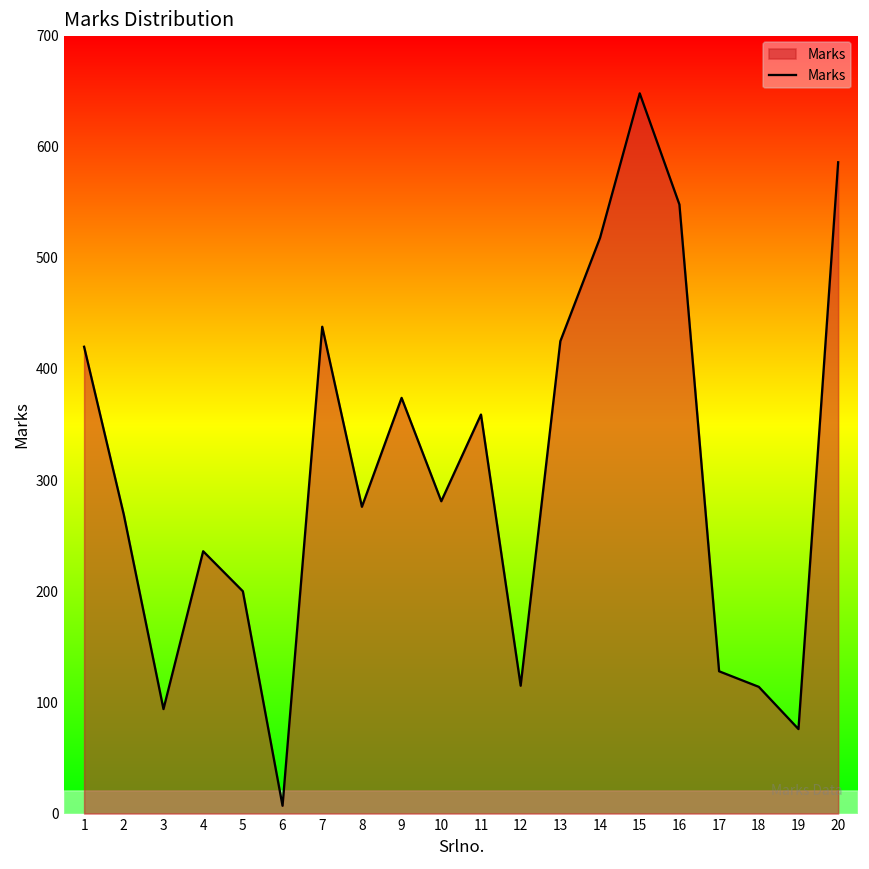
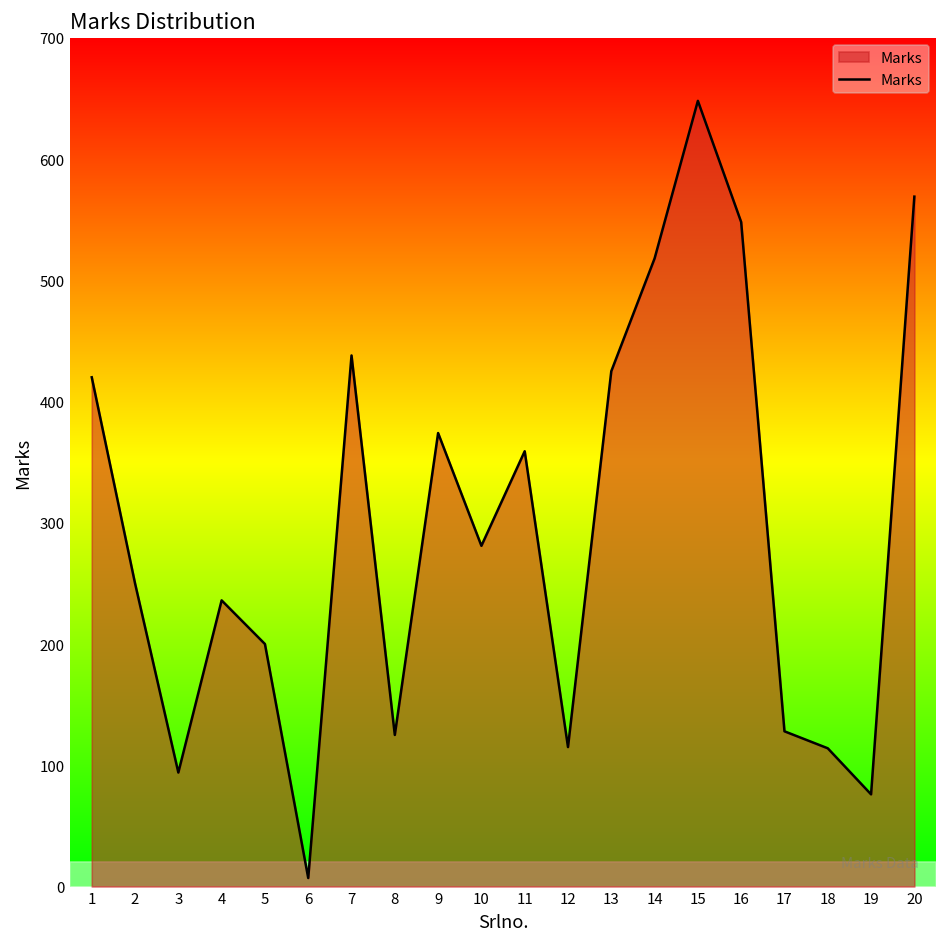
  {
    "1": 420,
-   "2": 269,
+   "2": 250,
    "3": 94,
    "4": 236,
    "5": 200,
    "7": 438,
-   "8": 276,
+   "8": 125,
    "9": 374,
    "10": 281,
    "11": 359,
    "12": 115,
    "13": 425,
    "14": 518,
    "15": 648,
    "16": 548,
    "17": 128,
    "18": 114,
    "19": 76,
-   "20": 586
+   "20": 569
  }
